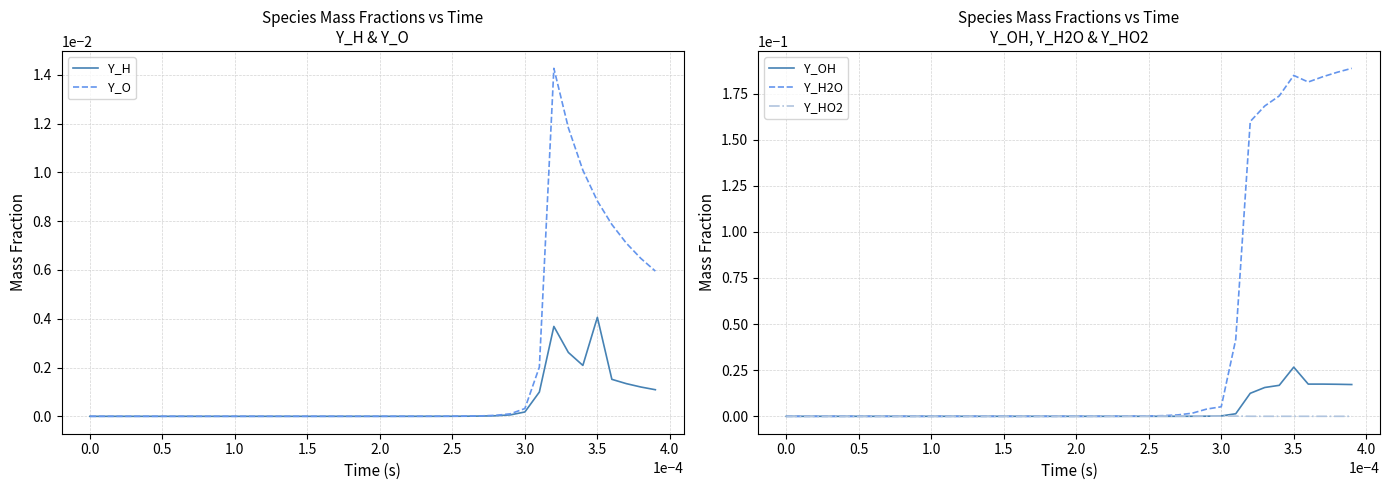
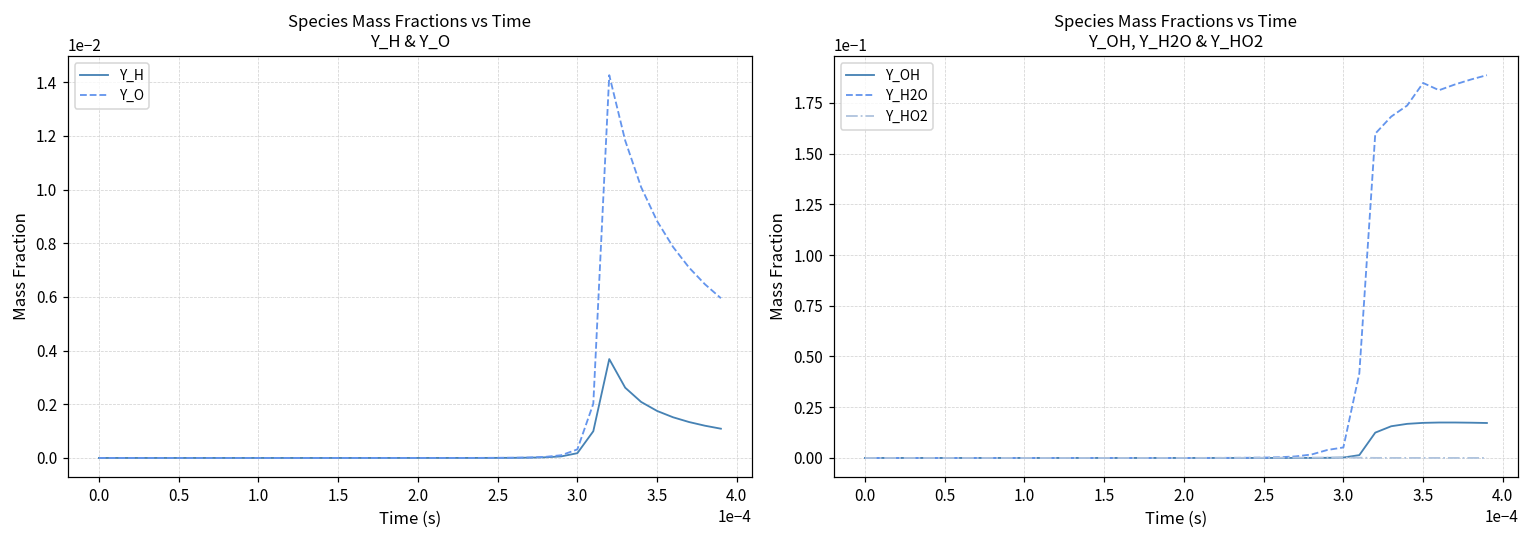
  {
    "Species Mass Fractions vs Time Y_H & Y_O": {
      "Y_H": {
        "3.0": 0.0002,
-       "3.5": 0.0041
+       "3.5": 0.0018
      },
      "Y_O": {
        "3.0": 0.0003,
        "3.5": 0.0088
      }
    },
    "Species Mass Fractions vs Time Y_OH, Y_H2O & Y_HO2": {
      "Y_OH": {
-       "3.5": 0.027
+       "3.5": 0.017
      },
      "Y_H2O": {
        "3.0": 0.005,
        "3.5": 0.185
      },
      "Y_HO2": {
        "3.5": 0.000
      }
    }
  }
